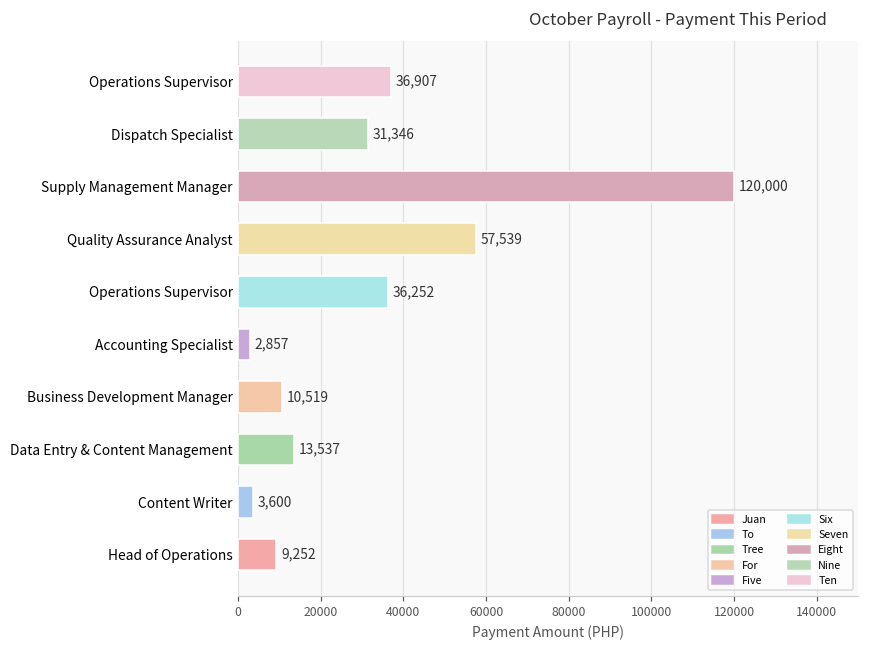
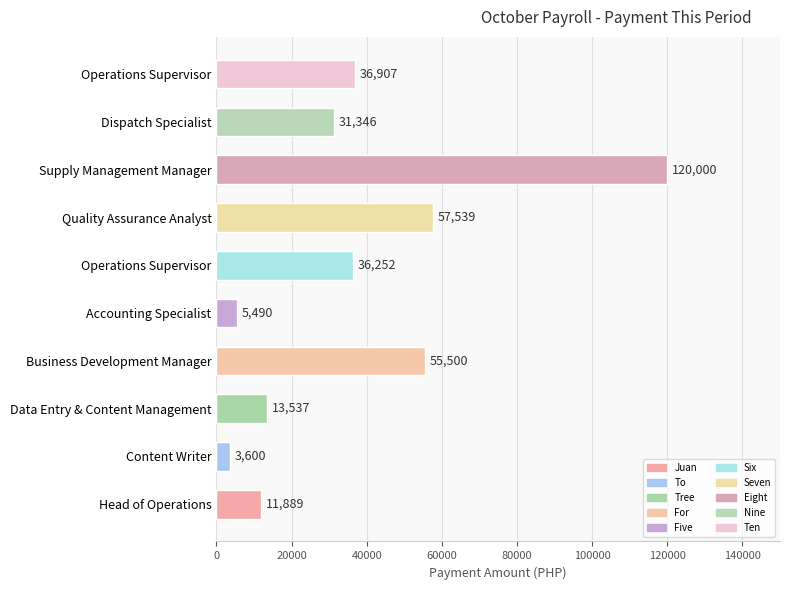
  {
    "Dispatch Specialist": "31,346",
    "Supply Management Manager": "120,000",
    "Quality Assurance Analyst": "57,539",
-   "Accounting Specialist": "2,857",
-   "Business Development Manager": "10,519",
+   "Accounting Specialist": "5,490",
+   "Business Development Manager": "55,500",
    "Data Entry & Content Management": "13,537",
    "Content Writer": "3,600",
-   "Head of Operations": "9,252"
+   "Head of Operations": "11,889"
  }
